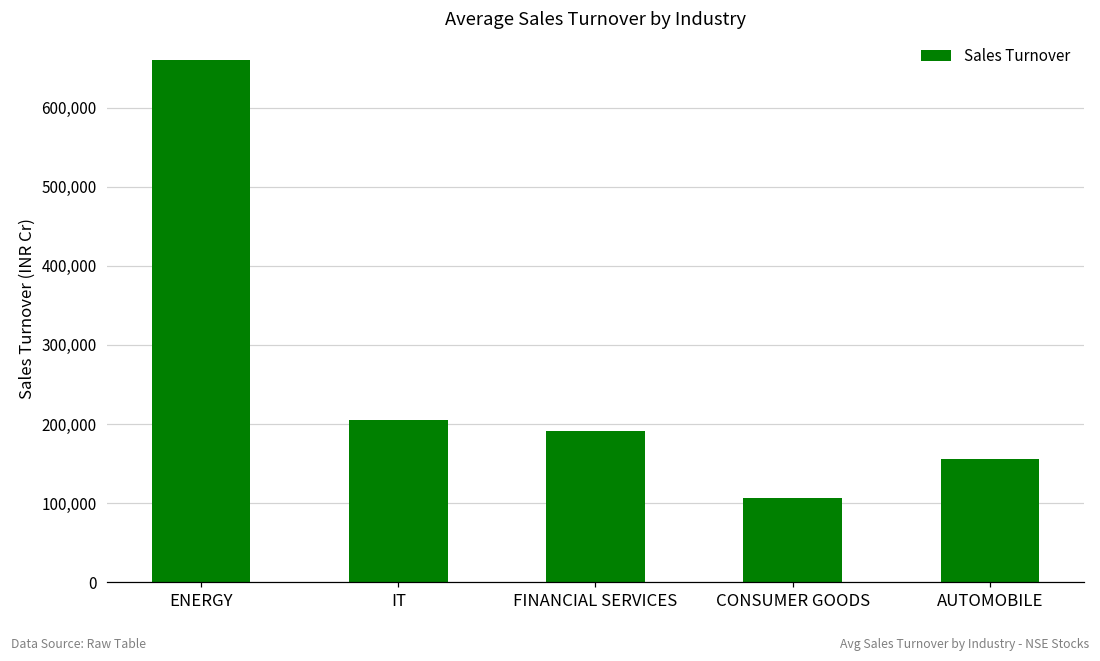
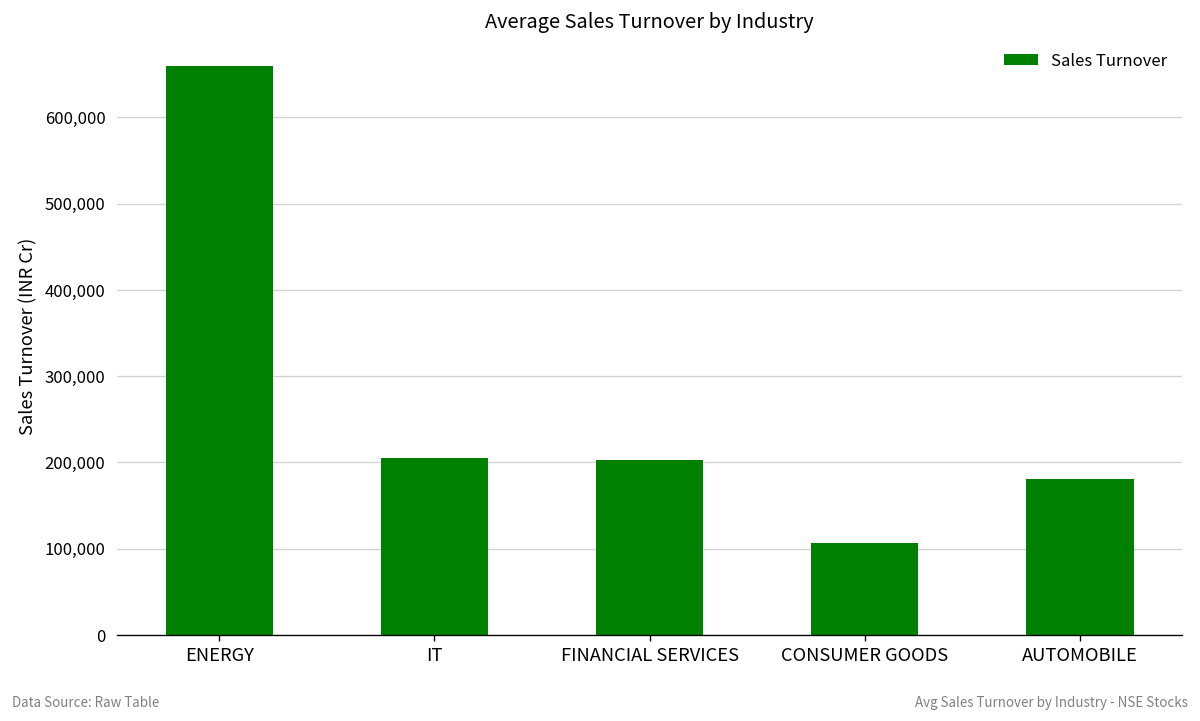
  {
    "ENERGY": "660,000",
    "IT": "200,000",
-   "FINANCIAL SERVICES": "190,000",
+   "FINANCIAL SERVICES": "200,000",
    "CONSUMER GOODS": "110,000",
-   "AUTOMOBILE": "160,000"
+   "AUTOMOBILE": "180,000"
  }
